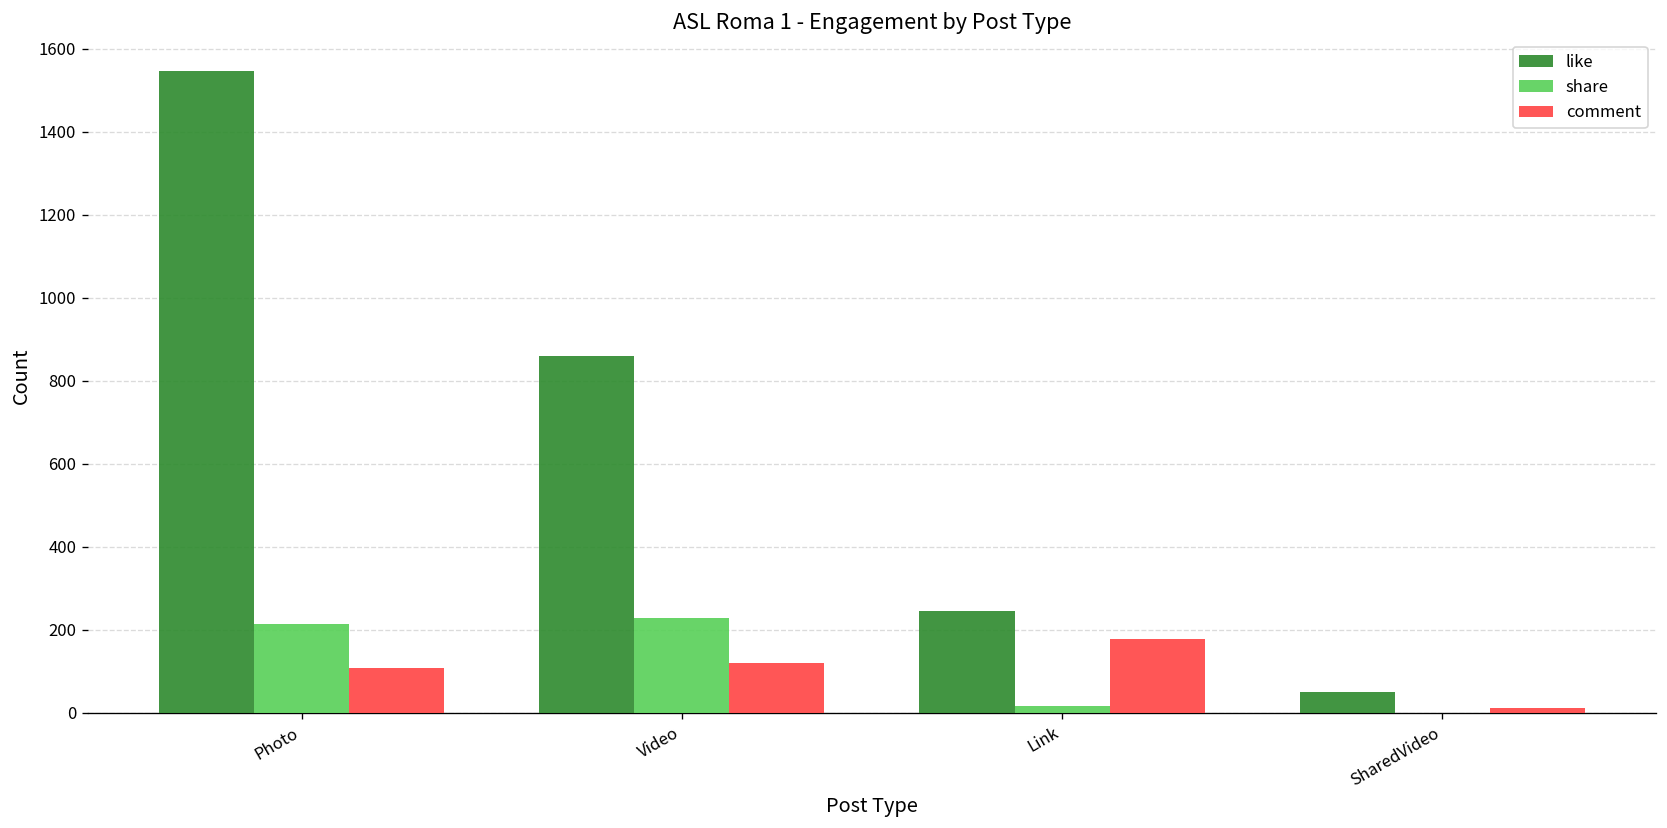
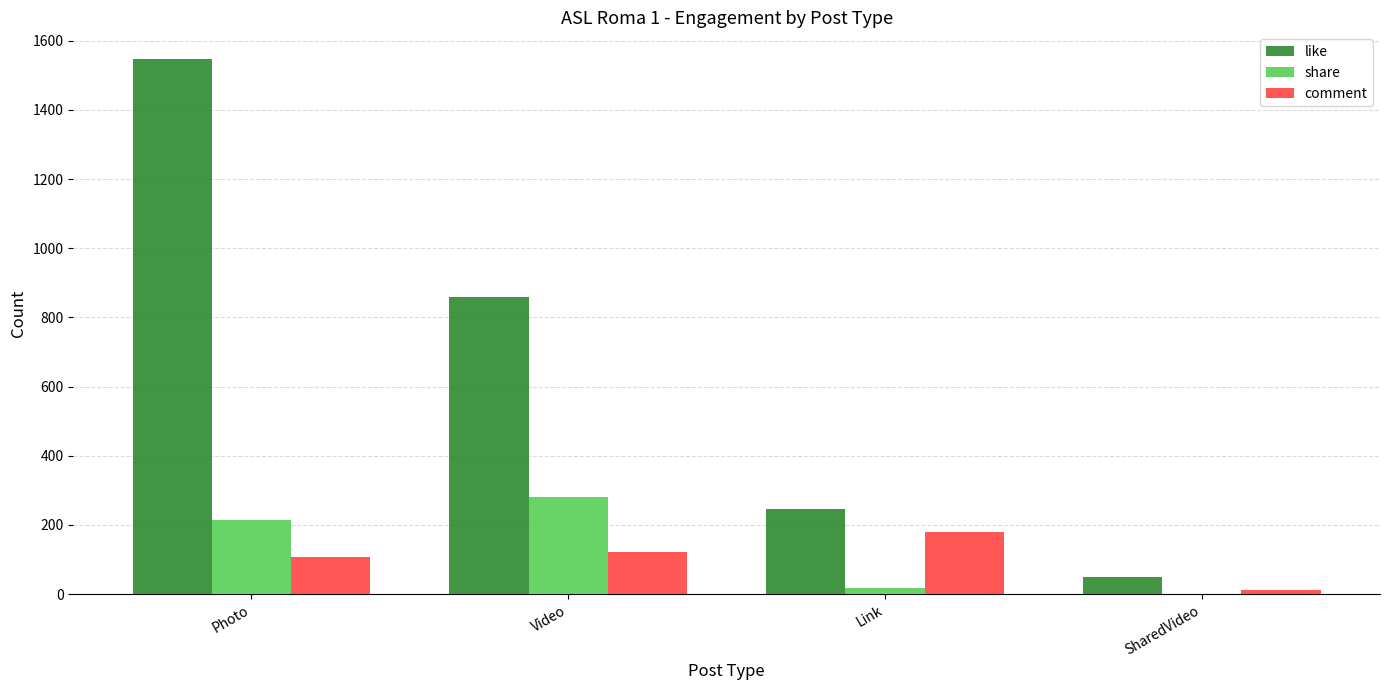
  {
    "like": {
      "Photo": 1550,
      "Video": 860,
      "Link": 250,
      "SharedVideo": 50
    },
    "share": {
      "Photo": 220,
-     "Video": 230,
+     "Video": 280,
      "Link": 20,
      "SharedVideo": 0
    },
    "comment": {
      "Photo": 110,
      "Video": 120,
      "Link": 180,
      "SharedVideo": 10
    }
  }
